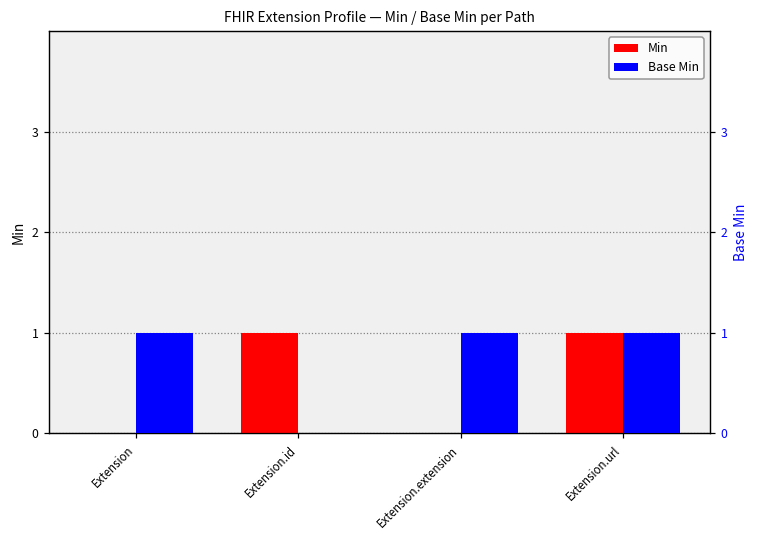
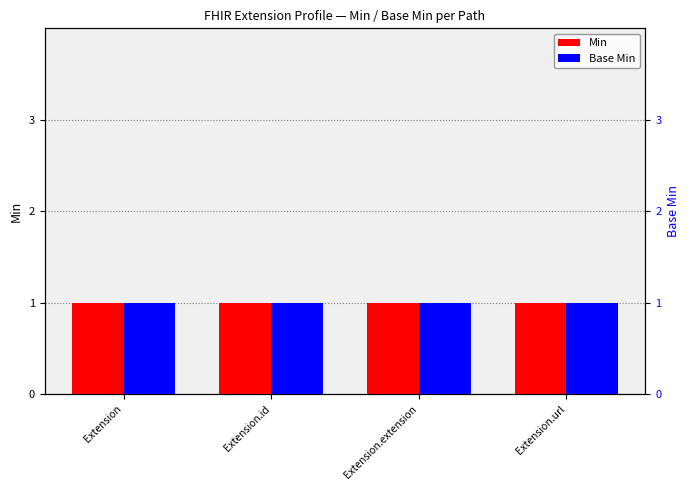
  {
    "Min": {
-     "Extension": 0,
+     "Extension": 1,
      "Extension.id": 1,
-     "Extension.extension": 0,
+     "Extension.extension": 1,
      "Extension.url": 1
    },
    "Base Min": {
      "Extension": 1,
-     "Extension.id": 0,
+     "Extension.id": 1,
      "Extension.extension": 1,
      "Extension.url": 1
    }
  }
